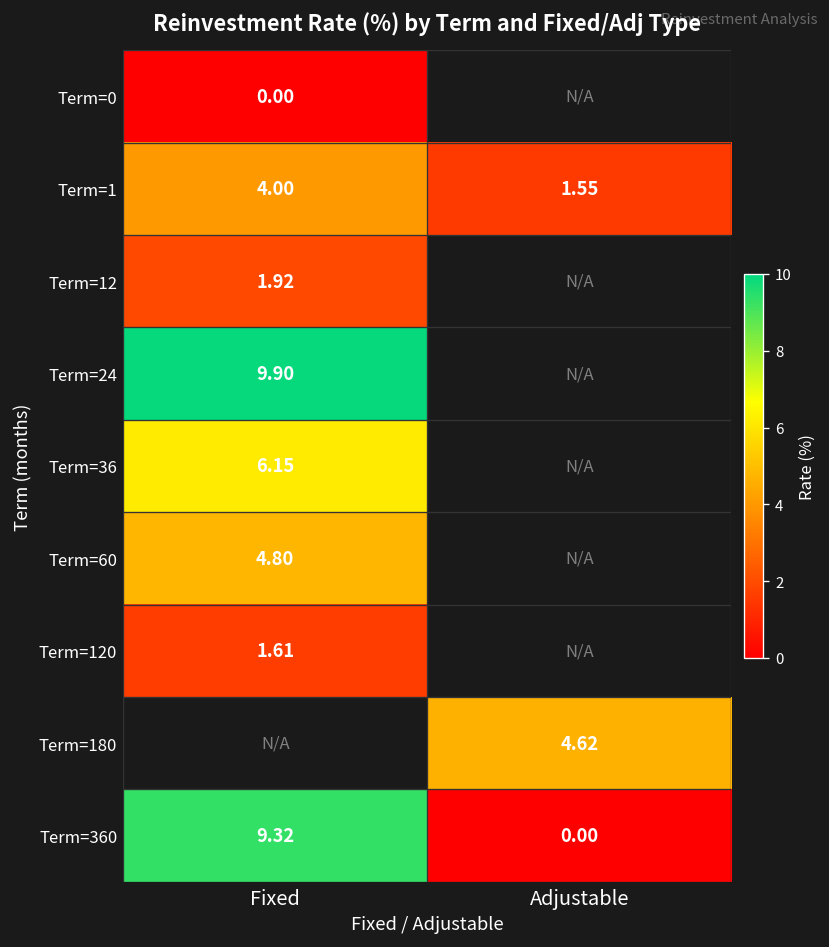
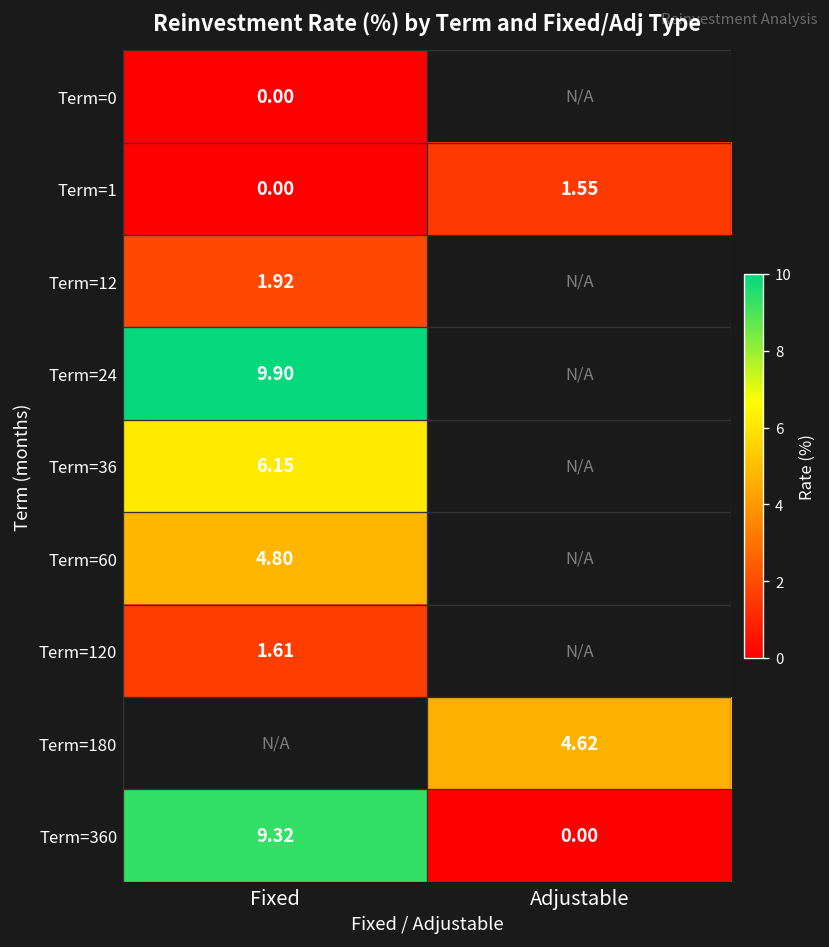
  {
    "Term=0": {
      "Fixed": 0.00
    },
    "Term=1": {
-     "Fixed": 4.00,
+     "Fixed": 0.00,
      "Adjustable": 1.55
    },
    "Term=12": {
      "Fixed": 1.92
    },
    "Term=24": {
      "Fixed": 9.90
    },
    "Term=36": {
      "Fixed": 6.15
    },
    "Term=60": {
      "Fixed": 4.80
    },
    "Term=120": {
      "Fixed": 1.61
    },
    "Term=180": {
      "Adjustable": 4.62
    },
    "Term=360": {
      "Fixed": 9.32,
      "Adjustable": 0.00
    }
  }
